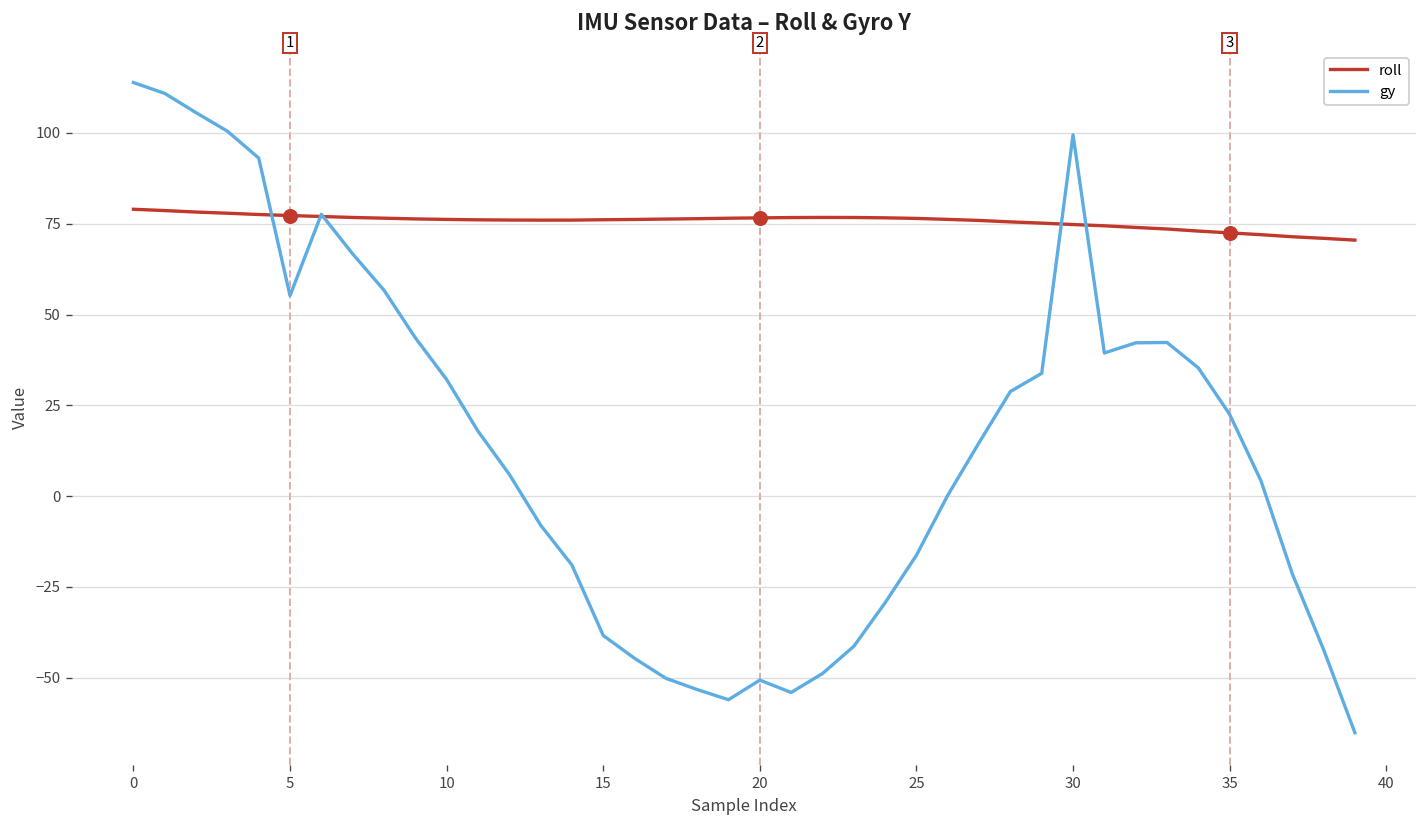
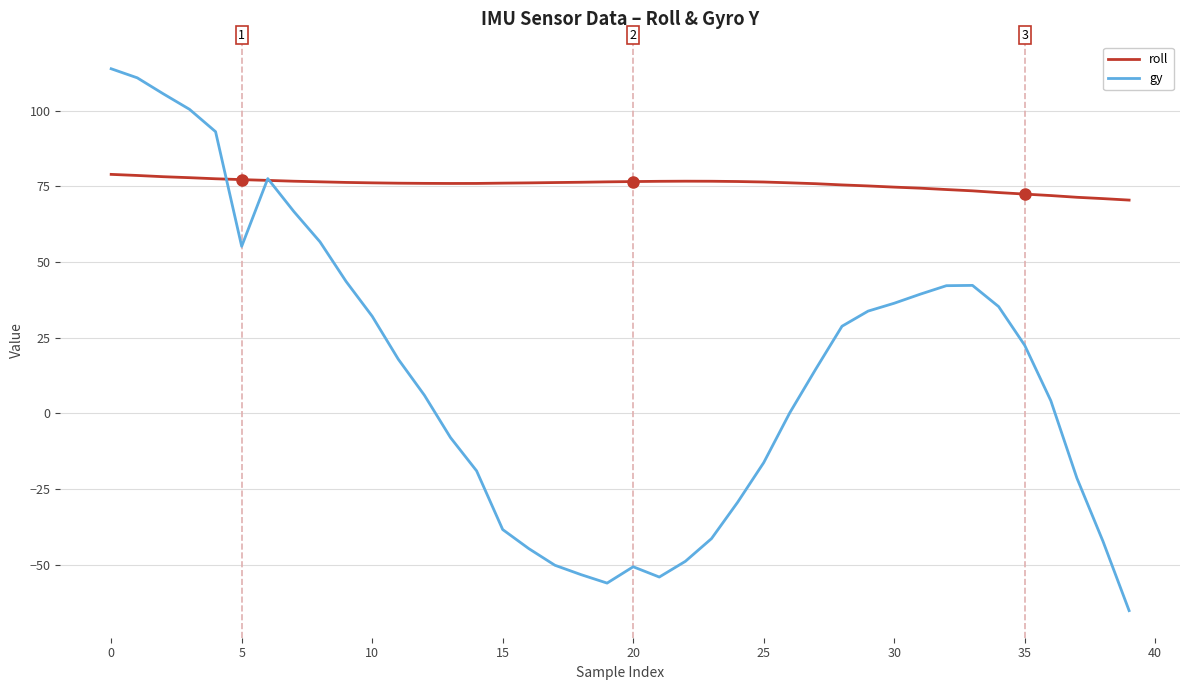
  {
    "gy": {
      "0": 114,
      "5": 55,
      "10": 32,
      "15": -38,
      "20": -51,
      "25": -16,
-     "30": 100,
+     "30": 36,
      "35": 23
    }
  }
